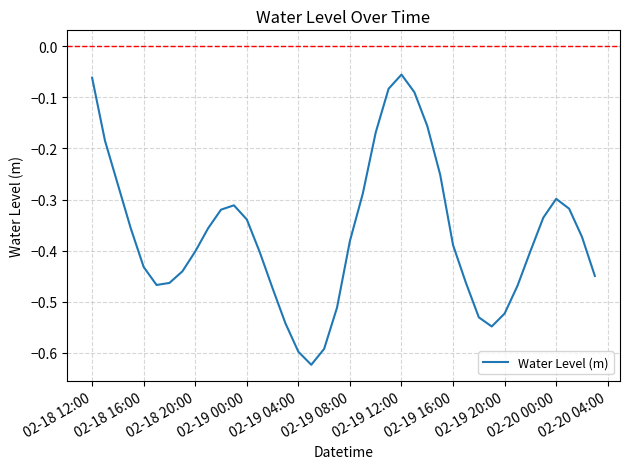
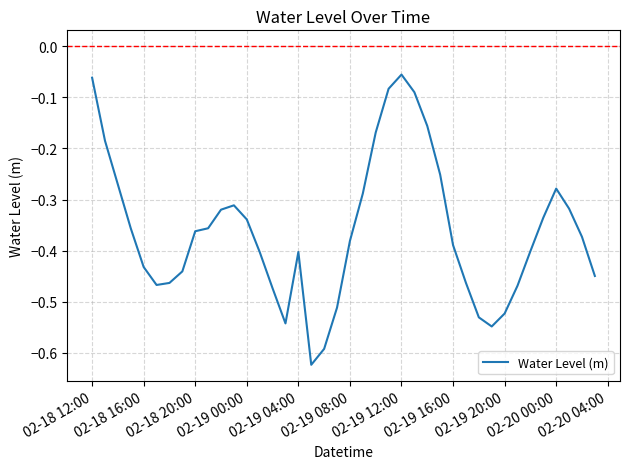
  {
    "02-18 12:00": -0.06,
    "02-18 16:00": -0.43,
-   "02-18 20:00": -0.40,
+   "02-18 20:00": -0.36,
    "02-19 00:00": -0.34,
-   "02-19 04:00": -0.60,
+   "02-19 04:00": -0.40,
    "02-19 08:00": -0.38,
    "02-19 12:00": -0.06,
    "02-19 16:00": -0.39,
    "02-19 20:00": -0.52,
-   "02-20 00:00": -0.30
+   "02-20 00:00": -0.28
  }
